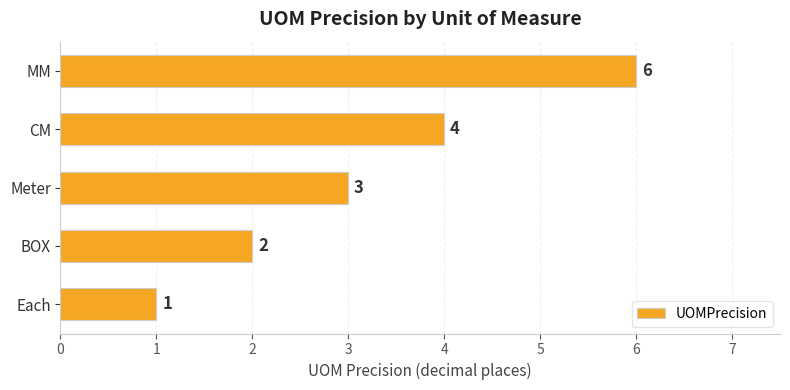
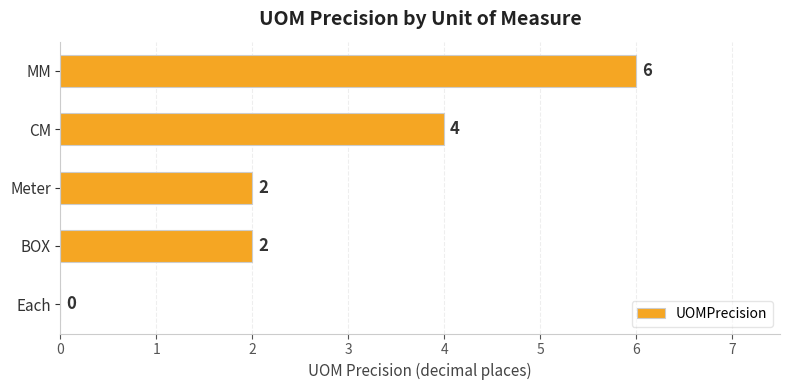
  {
    "MM": 6,
    "CM": 4,
-   "Meter": 3,
+   "Meter": 2,
    "BOX": 2,
-   "Each": 1
+   "Each": 0
  }
